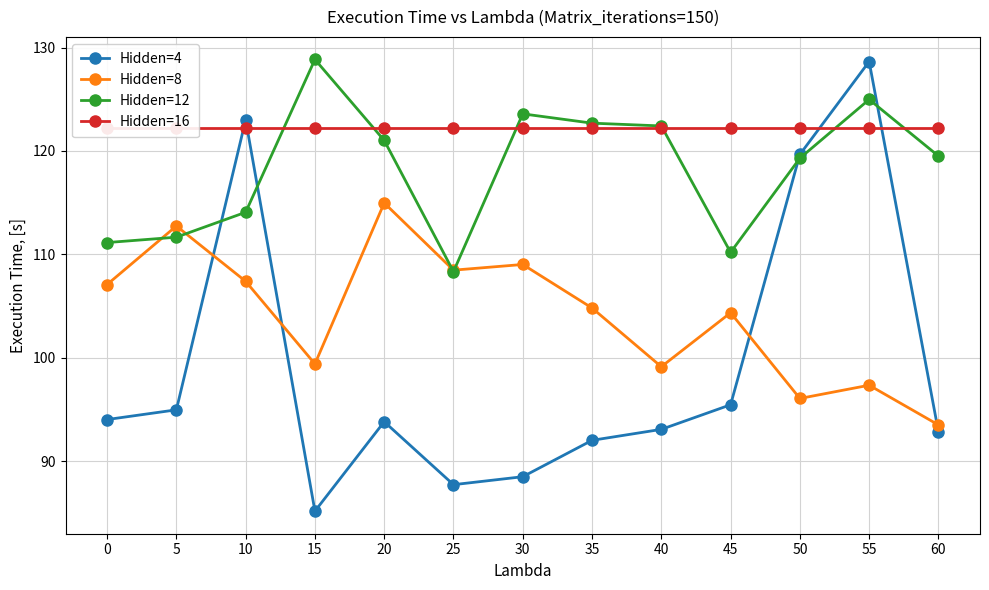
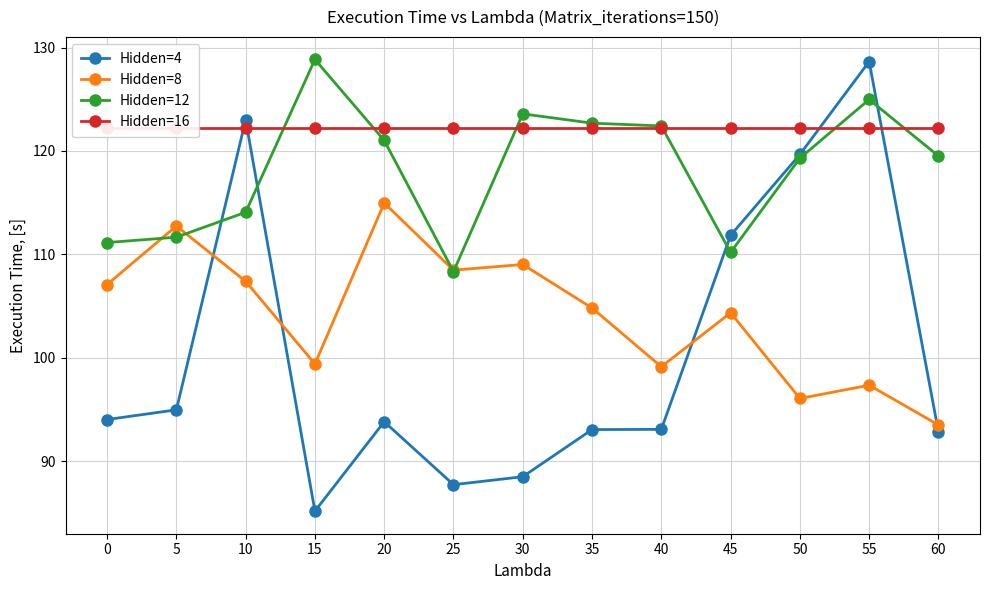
  {
    "Hidden=4": {
      "0": 94.0,
      "5": 95.0,
      "10": 123.0,
      "15": 85.2,
      "20": 93.8,
      "25": 87.7,
      "30": 88.5,
-     "35": 92.0,
+     "35": 93.1,
      "40": 93.1,
-     "45": 95.5,
+     "45": 111.8,
      "50": 119.7,
      "55": 128.7,
      "60": 92.8
    },
    "Hidden=8": {
      "0": 107.1,
      "5": 112.7,
      "10": 107.4,
      "15": 99.4,
      "20": 115.0,
      "30": 109.0,
      "35": 104.8,
      "40": 99.1,
      "45": 104.4,
      "50": 96.1,
      "55": 97.3,
      "60": 93.5
    },
    "Hidden=12": {
      "0": 111.1,
      "5": 111.7,
      "10": 114.1,
      "15": 128.9,
      "20": 121.0,
      "30": 123.6,
      "35": 122.7,
      "45": 110.2,
      "50": 119.3,
      "55": 125.0,
      "60": 119.5
    },
    "Hidden=16": {
      "10": 122.3,
      "15": 122.3,
      "20": 122.3,
      "25": 122.3,
      "30": 122.3,
      "35": 122.3,
      "45": 122.3,
      "50": 122.3,
      "55": 122.3,
      "60": 122.3
    }
  }
